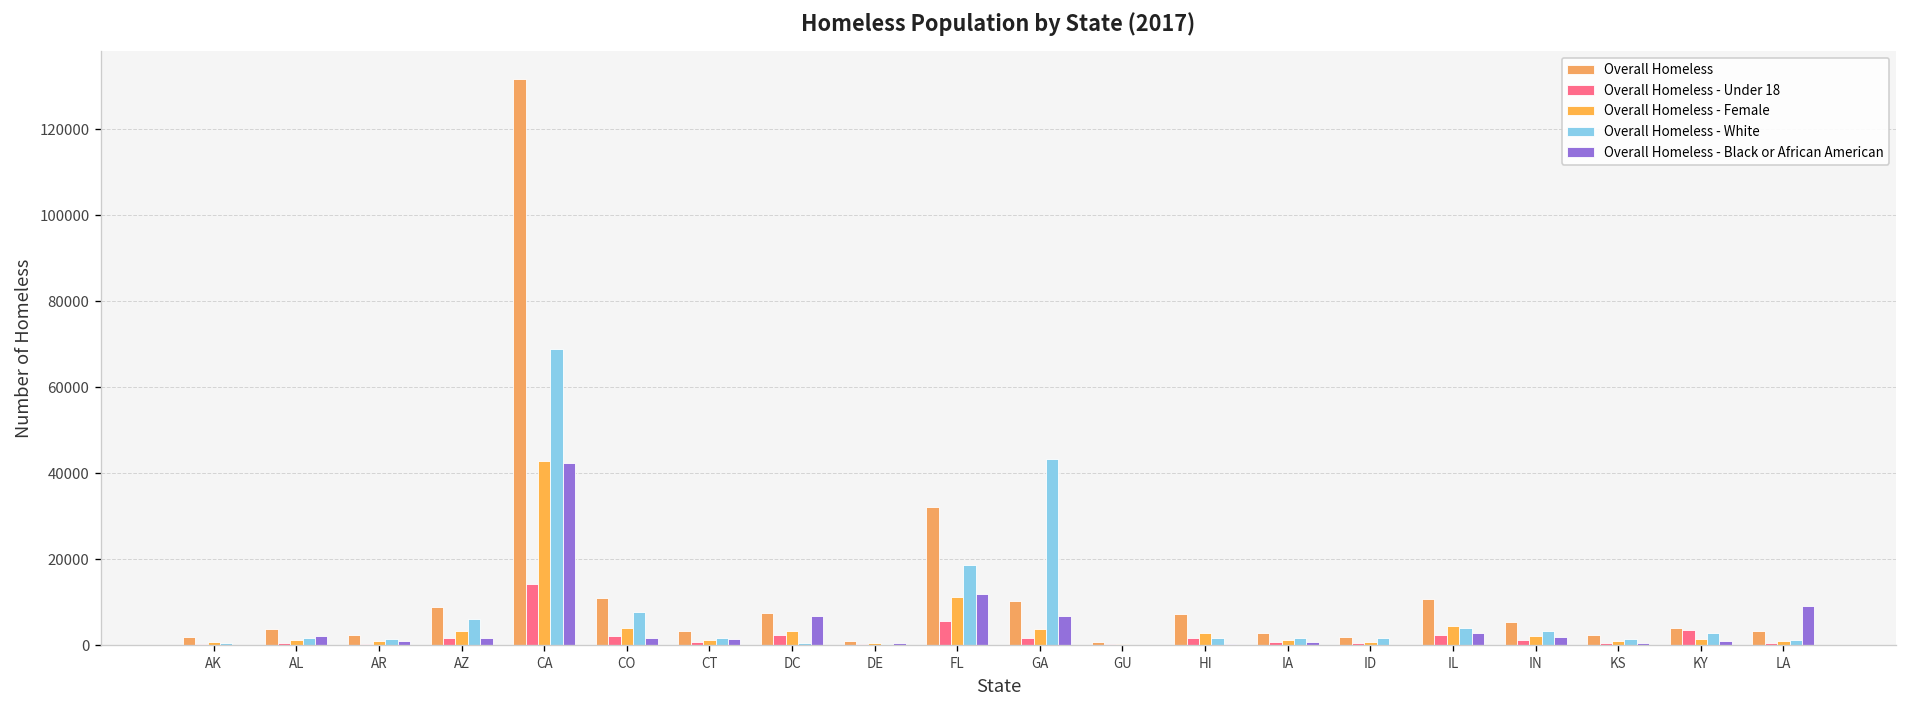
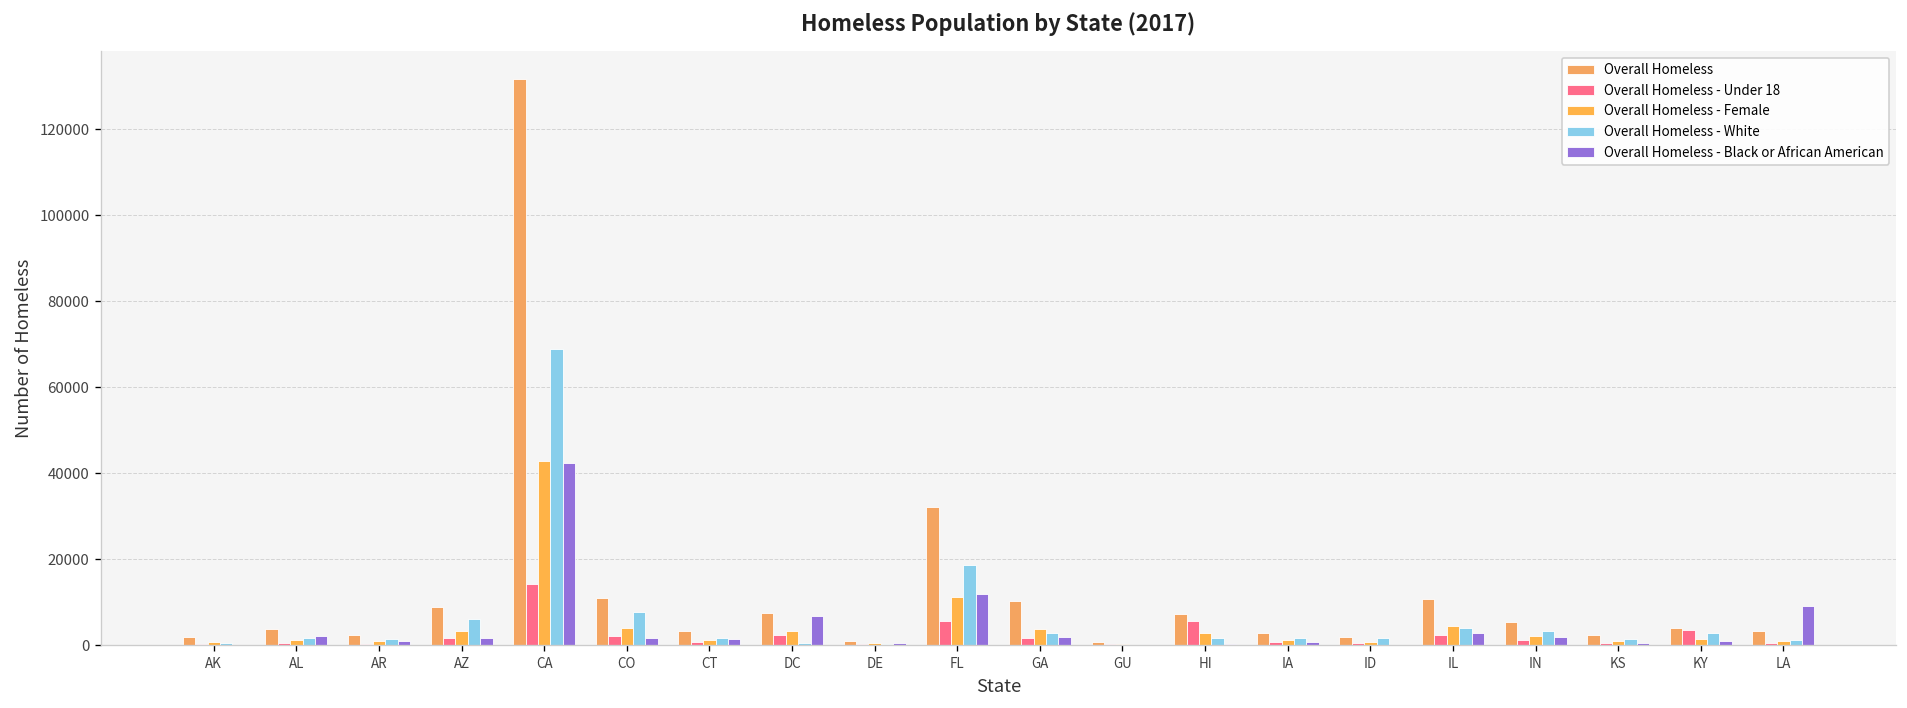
  {
    "Overall Homeless - Under 18": {
      "AZ": 2000,
      "CA": 14000,
      "CO": 2000,
      "CT": 1000,
      "DC": 2000,
      "FL": 6000,
      "GA": 2000,
-     "HI": 2000,
+     "HI": 6000,
      "IA": 1000,
      "IL": 2000,
      "IN": 1000,
      "KY": 4000
    },
    "Overall Homeless - White": {
      "AL": 2000,
      "AR": 1000,
      "AZ": 6000,
      "CA": 69000,
      "CO": 8000,
      "CT": 2000,
      "FL": 19000,
-     "GA": 43000,
+     "GA": 3000,
      "HI": 2000,
      "IA": 2000,
      "ID": 2000,
      "IL": 4000,
      "IN": 3000,
      "KS": 2000,
      "KY": 3000,
      "LA": 1000
    },
    "Overall Homeless - Black or African American": {
      "AL": 2000,
      "AR": 1000,
      "AZ": 2000,
      "CA": 42000,
      "CO": 2000,
      "CT": 1000,
      "DC": 7000,
      "FL": 12000,
-     "GA": 7000,
+     "GA": 2000,
      "IA": 1000,
      "IL": 3000,
      "IN": 2000,
      "KY": 1000,
      "LA": 9000
    }
  }
